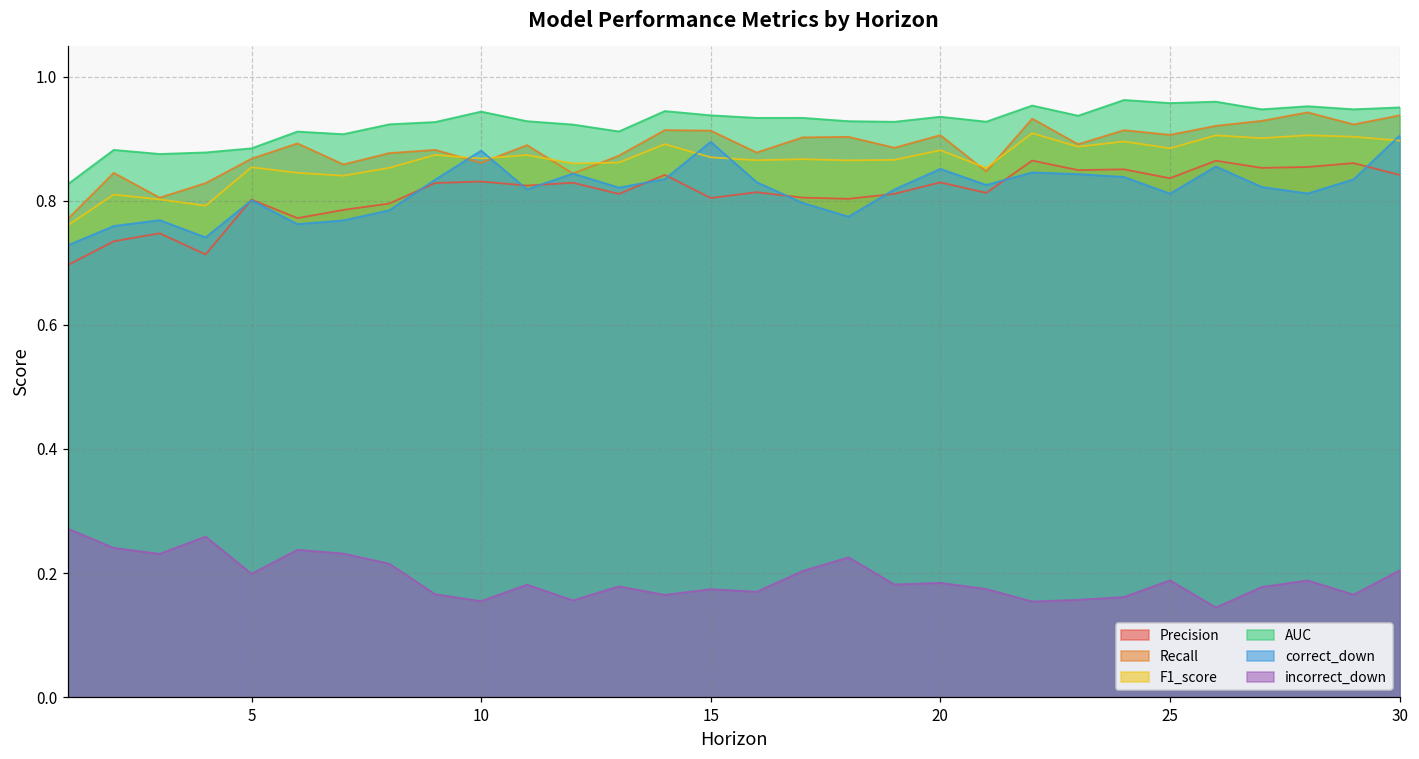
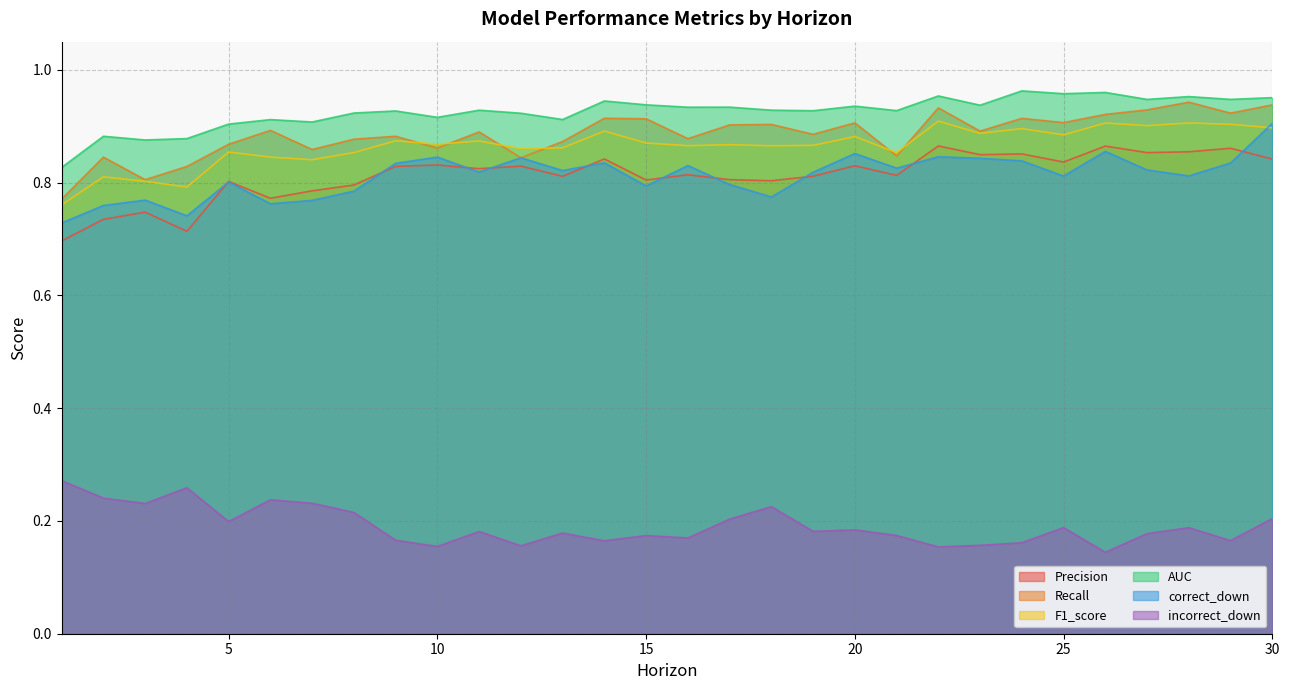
  {
    "AUC": {
-     "5": 0.88,
-     "10": 0.94,
+     "5": 0.90,
+     "10": 0.92,
      "15": 0.94,
      "20": 0.94,
      "25": 0.96,
      "30": 0.95
    },
    "correct_down": {
-     "10": 0.88,
-     "15": 0.90,
+     "10": 0.85,
+     "15": 0.79,
      "20": 0.85,
      "25": 0.81,
      "30": 0.91
    },
    "incorrect_down": {
      "5": 0.20,
      "10": 0.15,
      "15": 0.17,
      "20": 0.18,
      "25": 0.19,
      "30": 0.20
    }
  }
